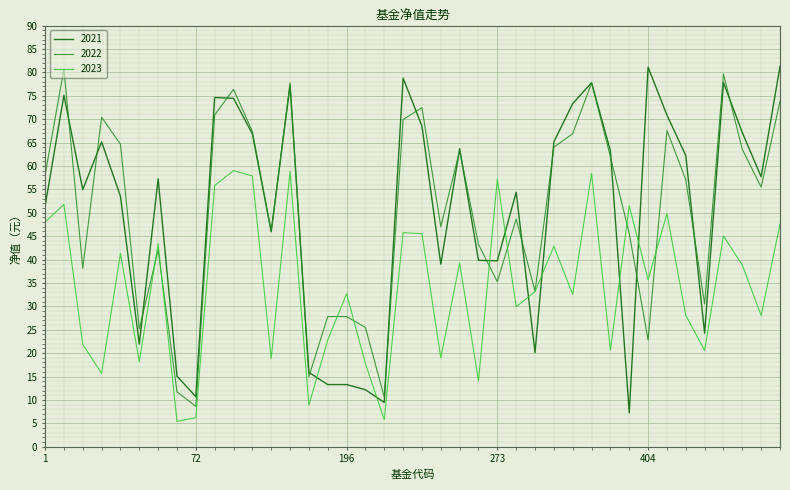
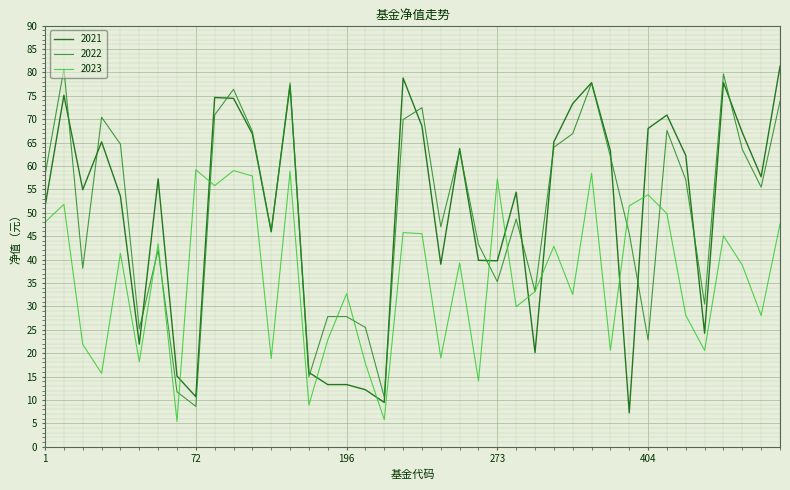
  {
    "2021": {
      "72": 11,
      "196": 13,
      "273": 40,
-     "404": 81
+     "404": 68
    },
    "2022": {
      "72": 9,
      "196": 28,
      "273": 35,
      "404": 23
    },
    "2023": {
-     "72": 6,
+     "72": 59,
      "196": 33,
      "273": 57,
-     "404": 36
+     "404": 54
    }
  }
